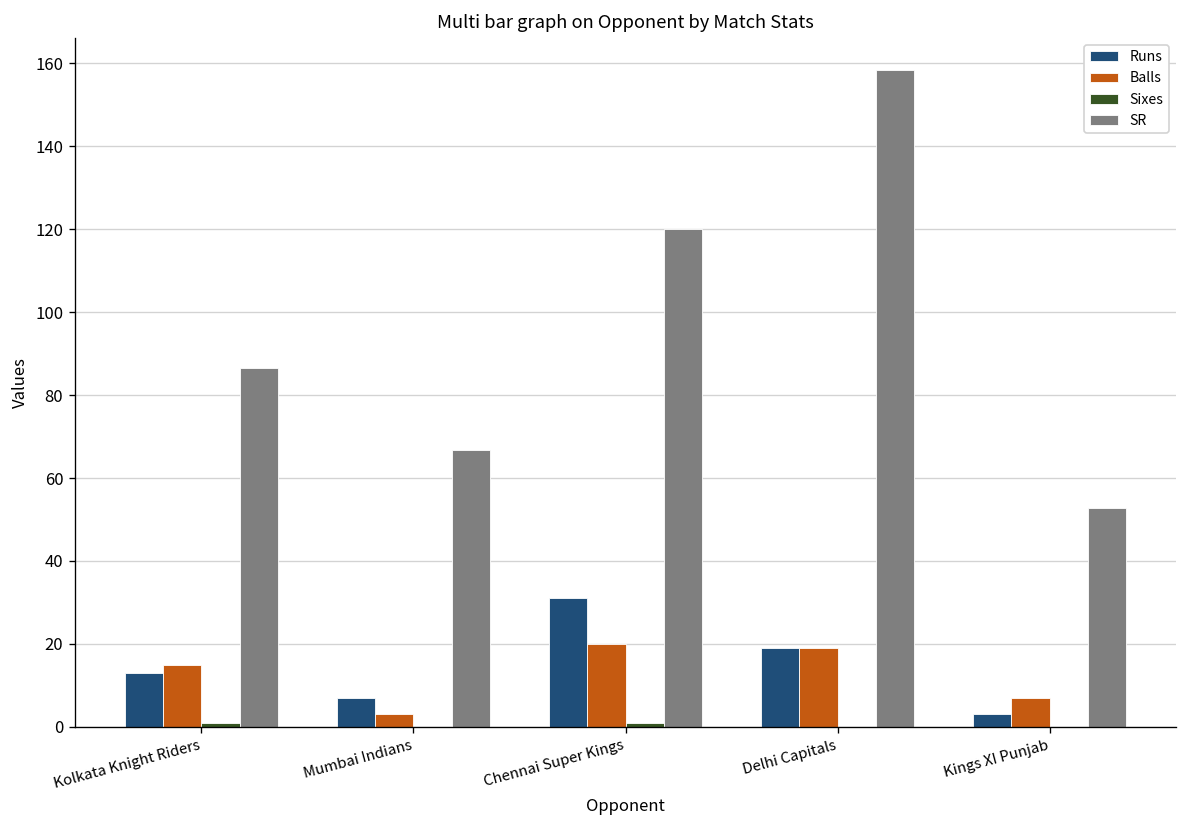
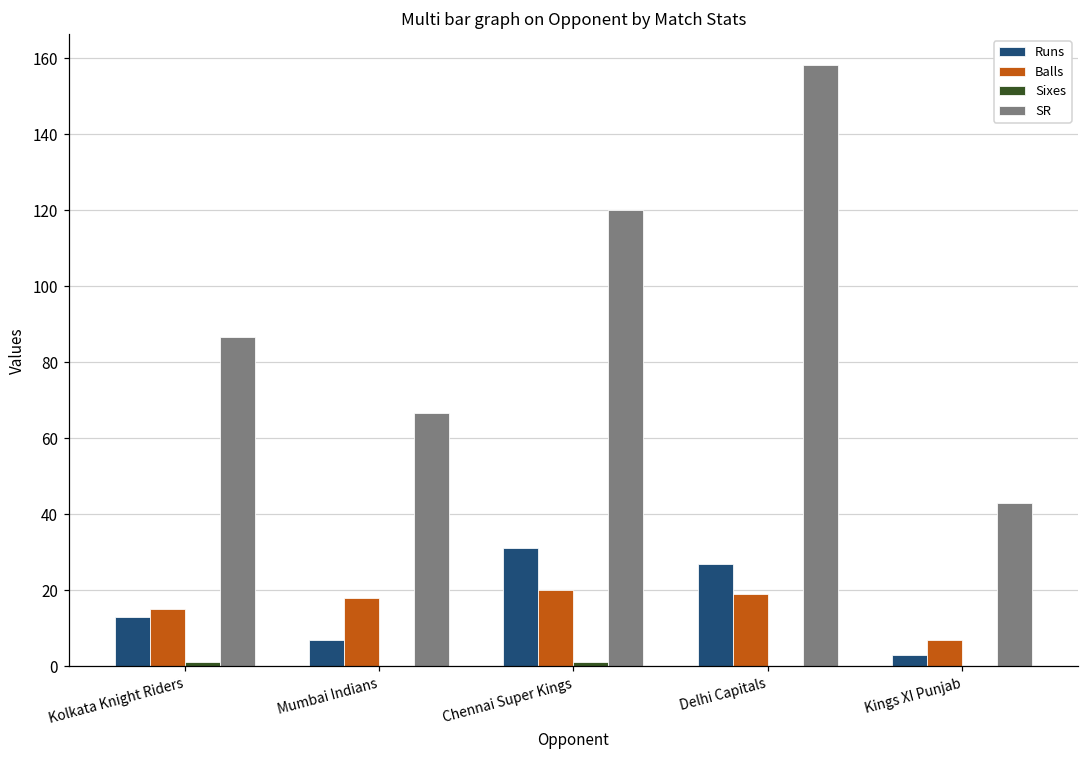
  {
    "Runs": {
      "Kolkata Knight Riders": 13,
      "Mumbai Indians": 7,
      "Chennai Super Kings": 31,
-     "Delhi Capitals": 19,
+     "Delhi Capitals": 27,
      "Kings XI Punjab": 3
    },
    "Balls": {
      "Kolkata Knight Riders": 15,
-     "Mumbai Indians": 3,
+     "Mumbai Indians": 18,
      "Chennai Super Kings": 20,
      "Delhi Capitals": 19,
      "Kings XI Punjab": 7
    },
    "Sixes": {
      "Kolkata Knight Riders": 1,
      "Mumbai Indians": 0,
      "Chennai Super Kings": 1,
      "Delhi Capitals": 0,
      "Kings XI Punjab": 0
    },
    "SR": {
      "Kolkata Knight Riders": 87,
      "Mumbai Indians": 67,
      "Chennai Super Kings": 120,
      "Delhi Capitals": 158,
-     "Kings XI Punjab": 53
+     "Kings XI Punjab": 43
    }
  }
